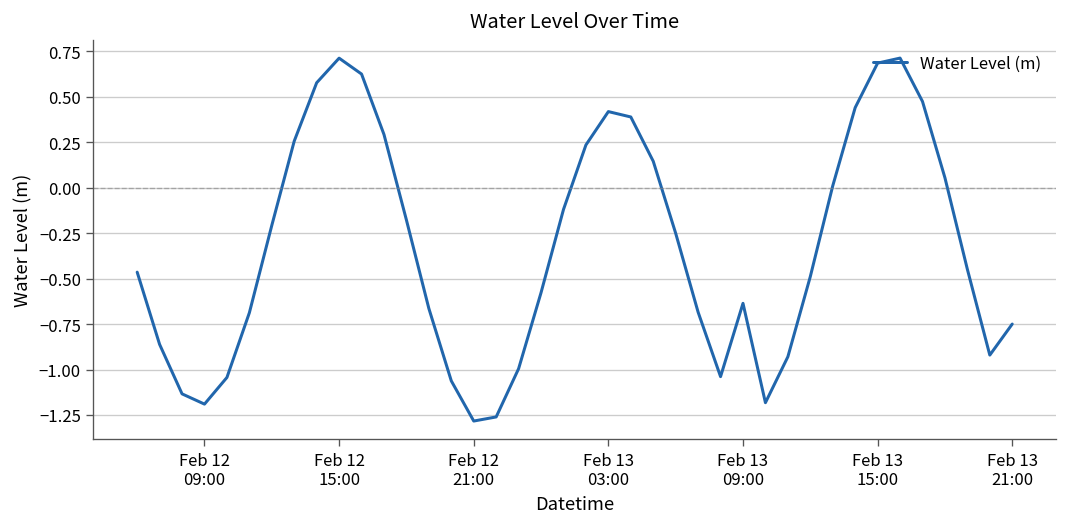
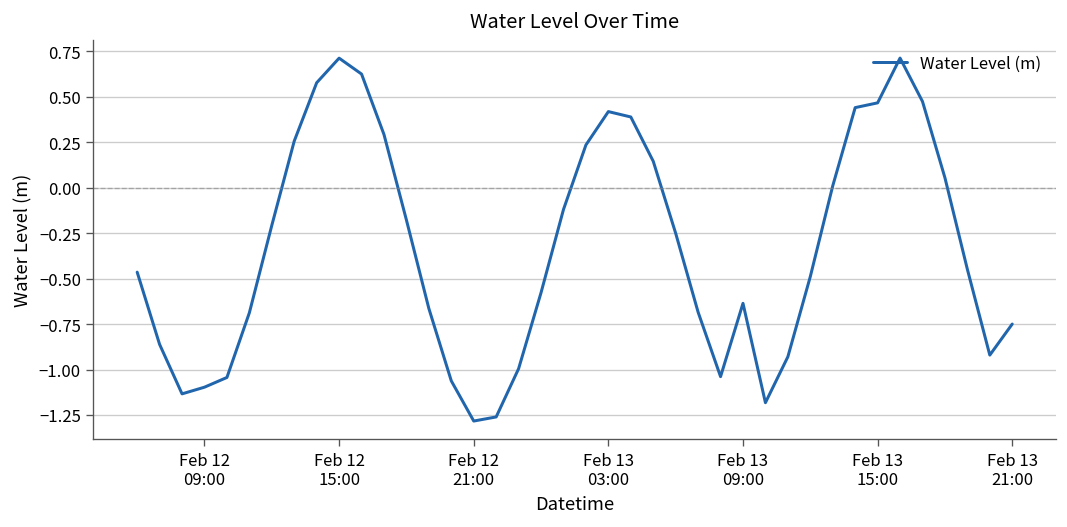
  {
-   "Feb 12 09:00": -1.19,
+   "Feb 12 09:00": -1.10,
    "Feb 12 15:00": 0.71,
    "Feb 12 21:00": -1.28,
    "Feb 13 03:00": 0.42,
    "Feb 13 09:00": -0.64,
-   "Feb 13 15:00": 0.69,
+   "Feb 13 15:00": 0.47,
    "Feb 13 21:00": -0.75
  }
